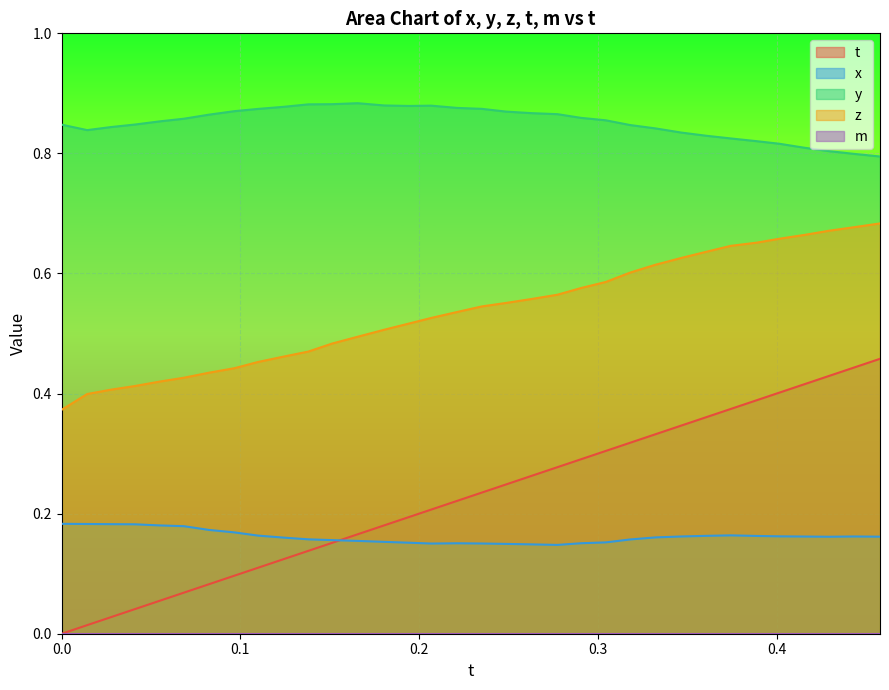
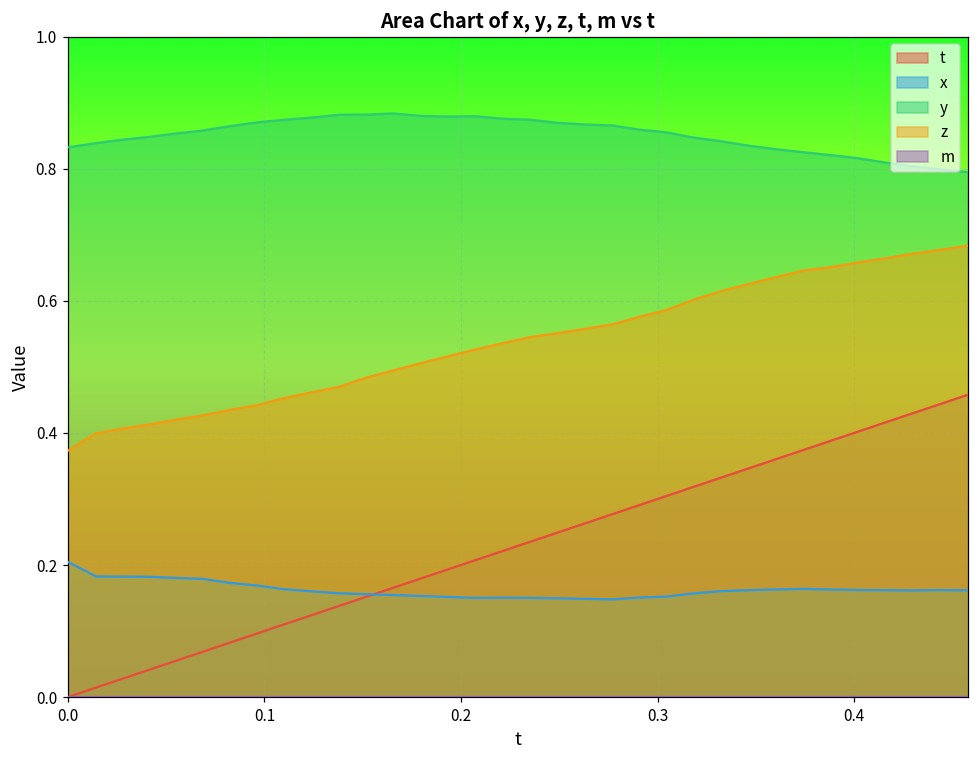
  {
    "x": {
-     "0.0": 0.18
+     "0.0": 0.20
    },
    "y": {
-     "0.0": 0.85
+     "0.0": 0.83
    },
    "z": {
      "0.0": 0.37
    }
  }
